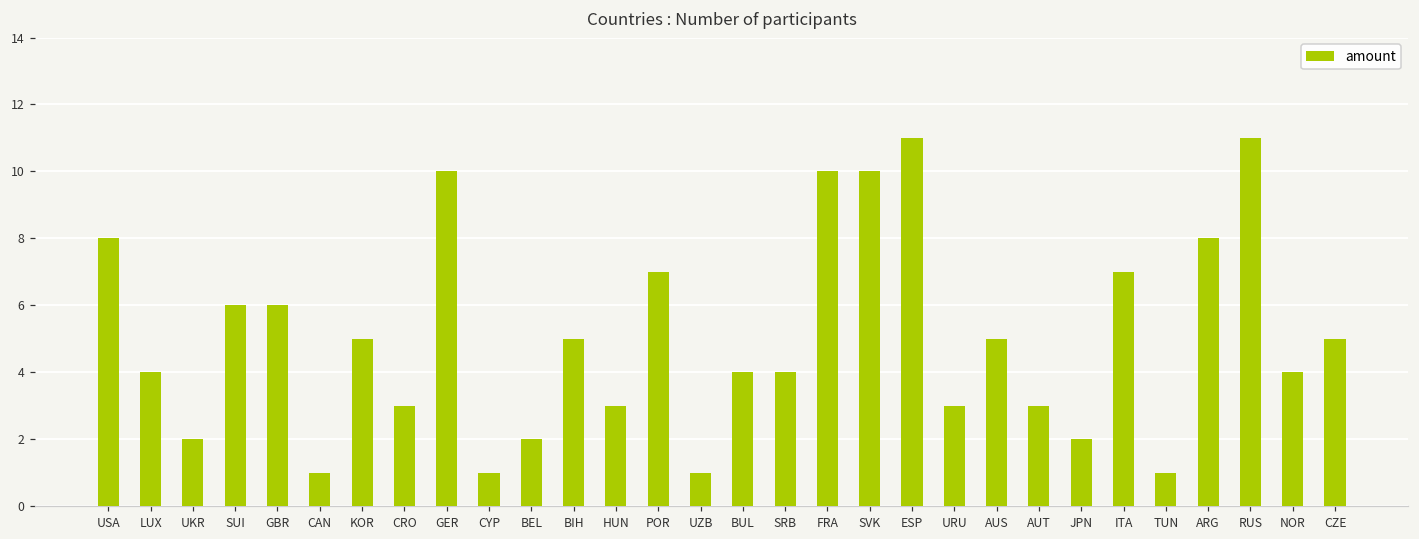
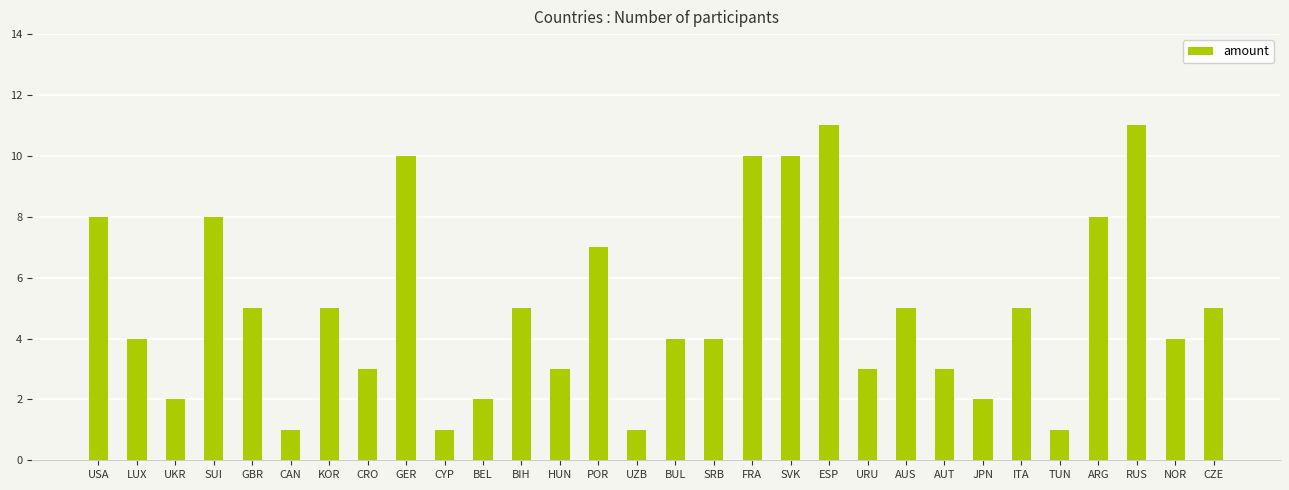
  {
    "USA": 8,
    "LUX": 4,
    "UKR": 2,
-   "SUI": 6,
-   "GBR": 6,
+   "SUI": 8,
+   "GBR": 5,
    "CAN": 1,
    "KOR": 5,
    "CRO": 3,
    "GER": 10,
    "CYP": 1,
    "BEL": 2,
    "BIH": 5,
    "HUN": 3,
    "POR": 7,
    "UZB": 1,
    "BUL": 4,
    "SRB": 4,
    "FRA": 10,
    "SVK": 10,
    "ESP": 11,
    "URU": 3,
    "AUS": 5,
    "AUT": 3,
    "JPN": 2,
-   "ITA": 7,
+   "ITA": 5,
    "TUN": 1,
    "ARG": 8,
    "RUS": 11,
    "NOR": 4,
    "CZE": 5
  }
